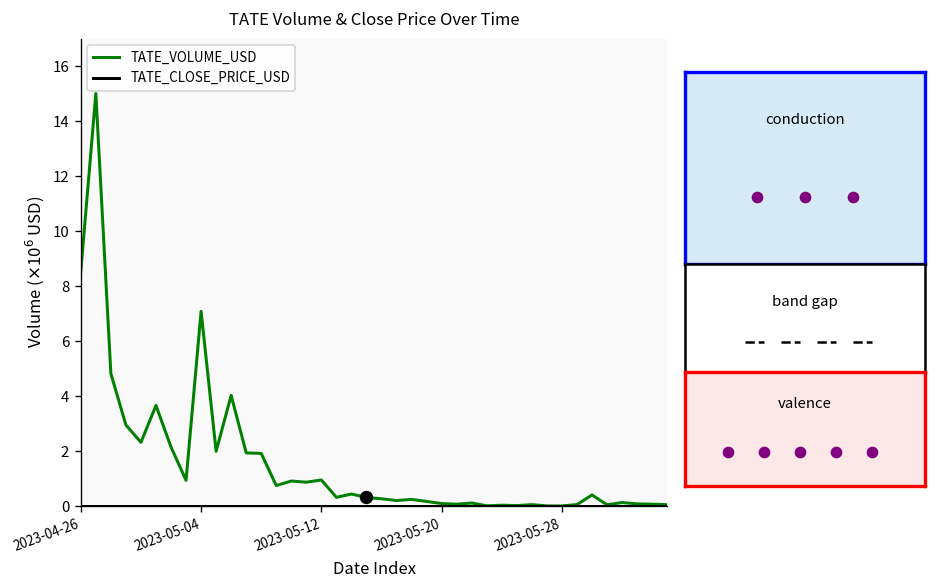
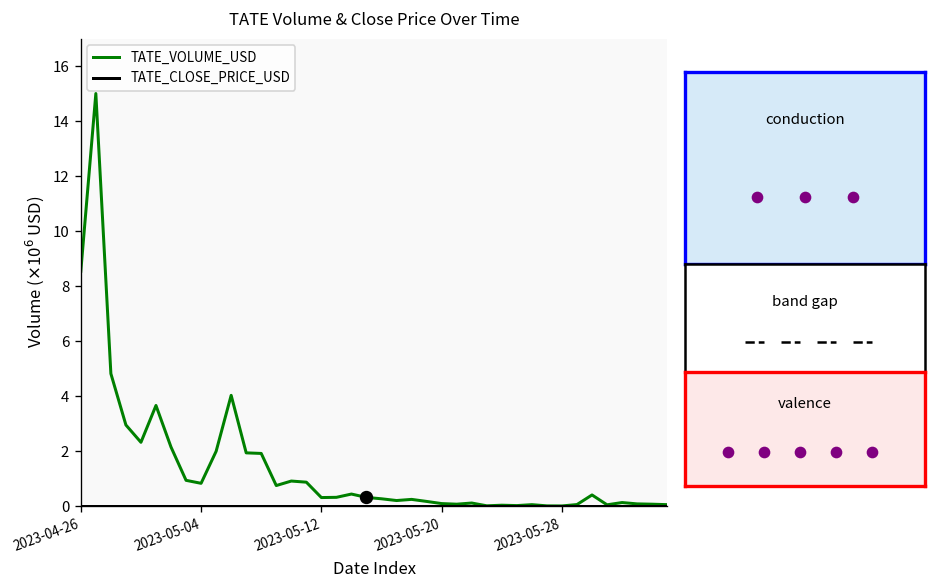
  {
    "TATE Volume & Close Price Over Time": {
      "TATE_VOLUME_USD": {
        "2023-04-26": 8.5,
-       "2023-05-04": 7.1,
-       "2023-05-12": 0.9
+       "2023-05-04": 0.8,
+       "2023-05-12": 0.3
      }
    }
  }
